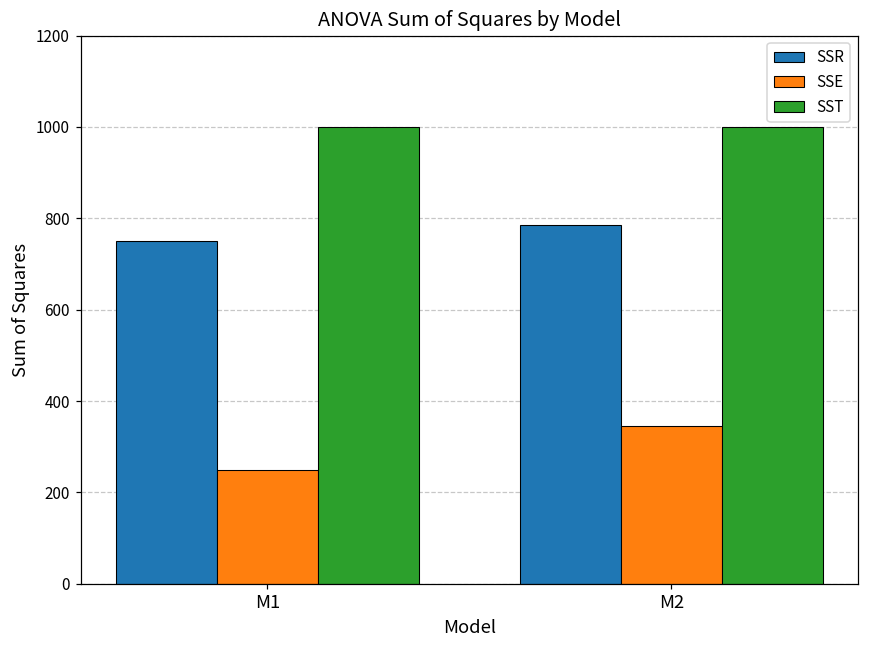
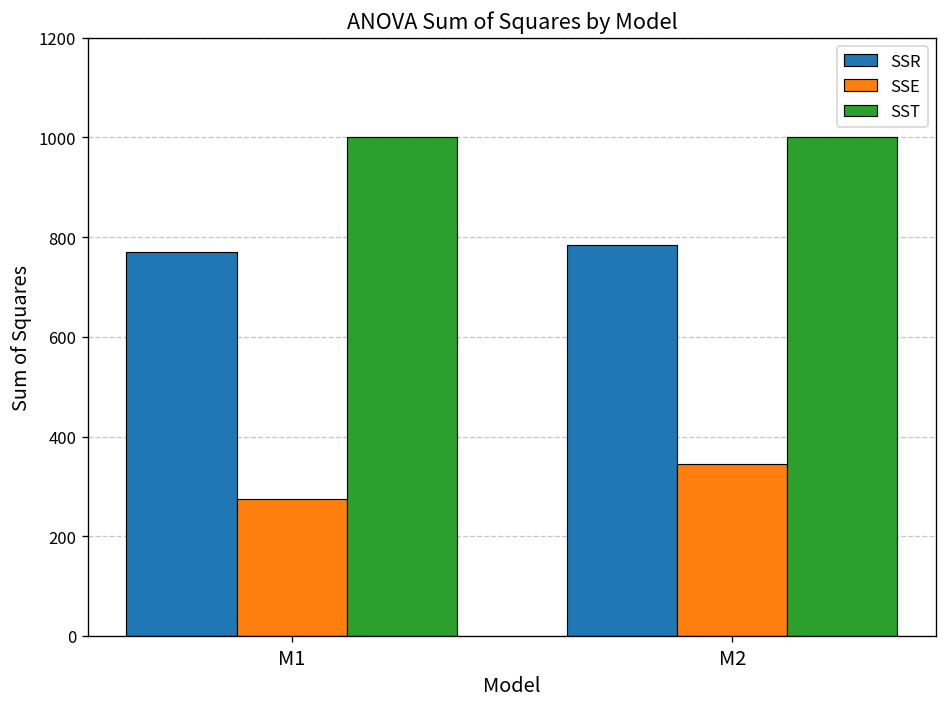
  {
    "SSR": {
-     "M1": 750,
+     "M1": 770,
      "M2": 790
    },
    "SSE": {
-     "M1": 250,
+     "M1": 270,
      "M2": 350
    },
    "SST": {
      "M1": 1000,
      "M2": 1000
    }
  }
